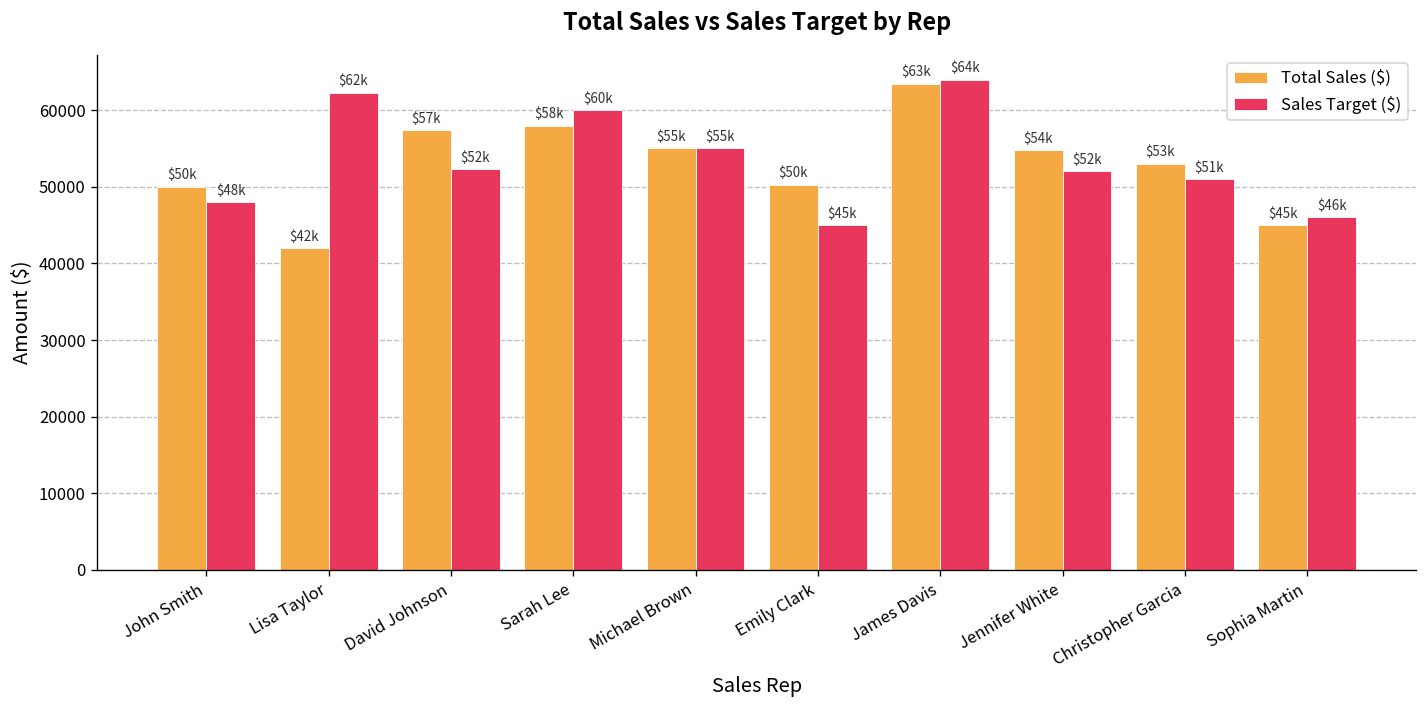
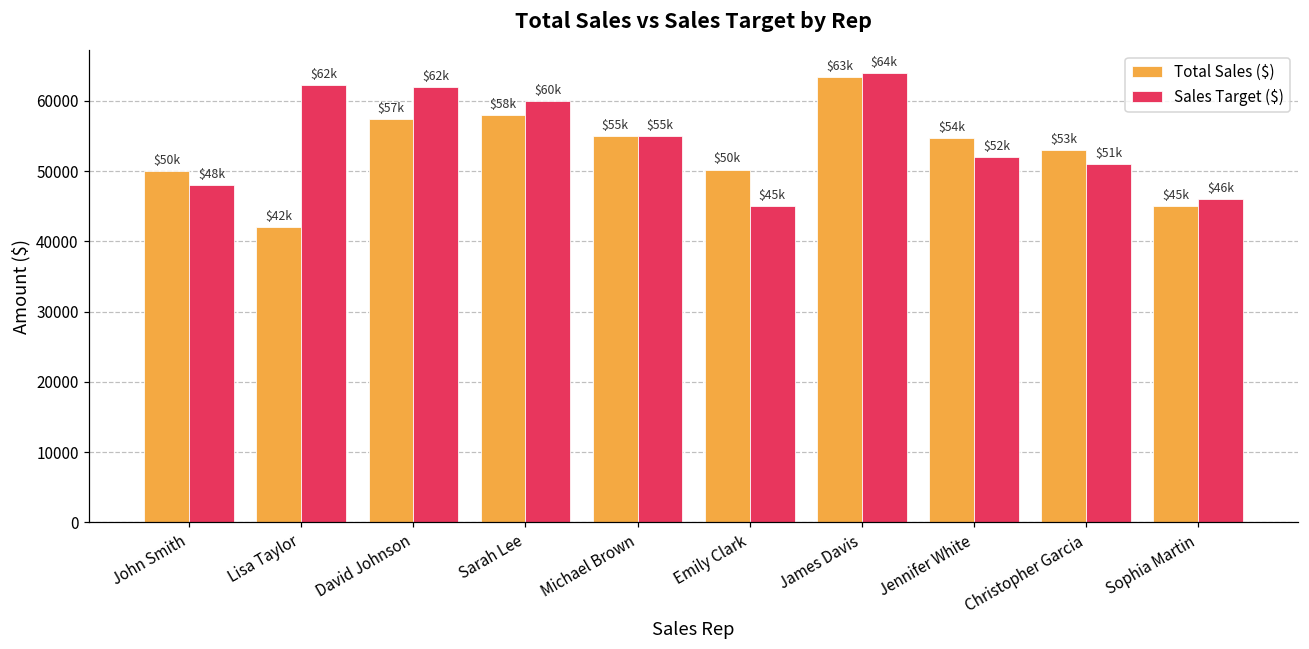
  {
    "Total Sales ($)": {
      "John Smith": "$50k",
      "Lisa Taylor": "$42k",
      "David Johnson": "$57k",
      "Sarah Lee": "$58k",
      "Michael Brown": "$55k",
      "Emily Clark": "$50k",
      "James Davis": "$63k",
      "Christopher Garcia": "$53k",
      "Sophia Martin": "$45k"
    },
    "Sales Target ($)": {
      "John Smith": "$48k",
      "Lisa Taylor": "$62k",
-     "David Johnson": "$52k",
+     "David Johnson": "$62k",
      "Sarah Lee": "$60k",
      "Michael Brown": "$55k",
      "Emily Clark": "$45k",
      "James Davis": "$64k",
      "Jennifer White": "$52k",
      "Christopher Garcia": "$51k",
      "Sophia Martin": "$46k"
    }
  }
